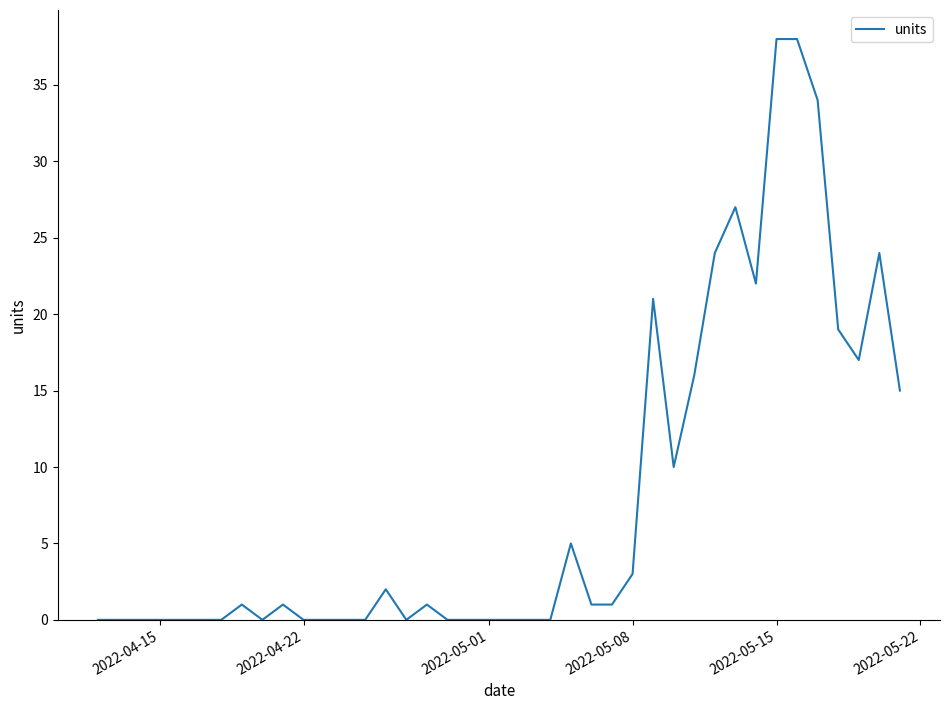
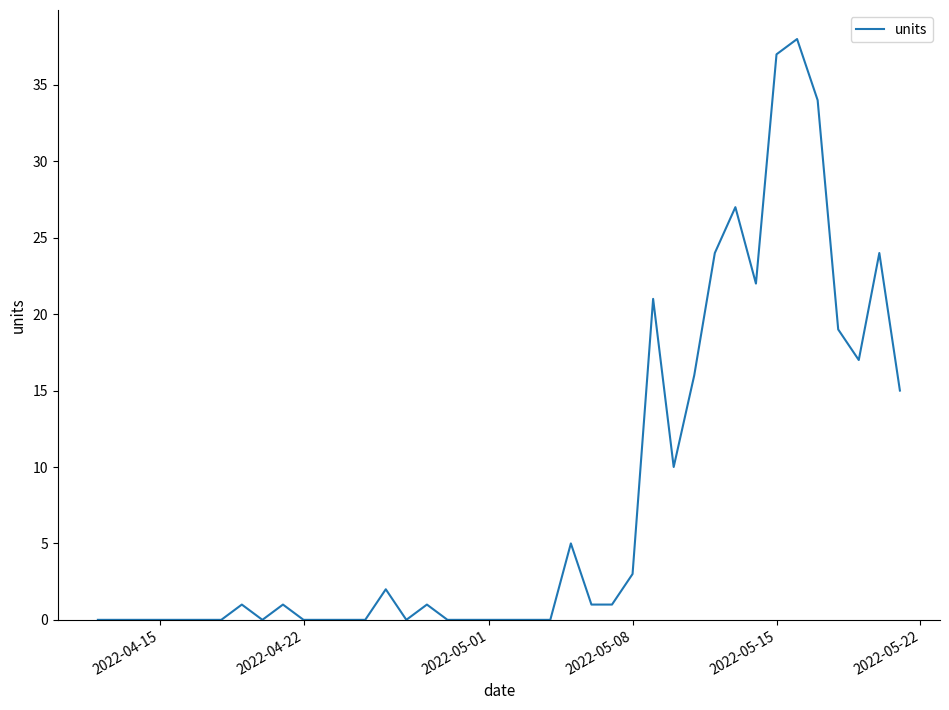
  {
    "2022-04-15": 0,
    "2022-04-22": 0,
    "2022-05-01": 0,
    "2022-05-08": 3,
-   "2022-05-15": 38
+   "2022-05-15": 37
  }
